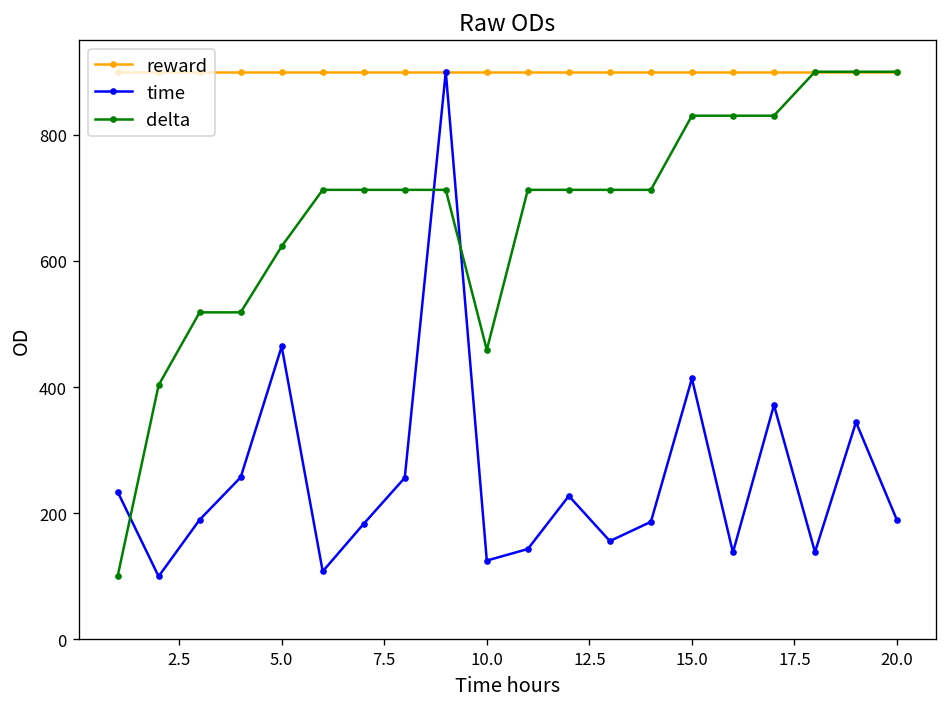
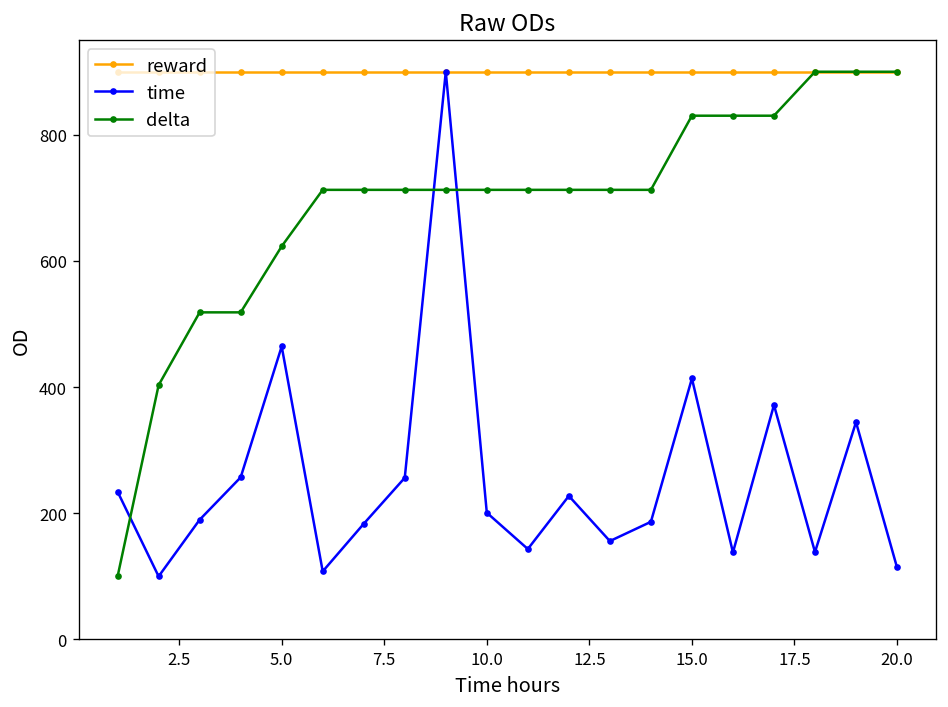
  {
    "reward": {
      "5.0": 900,
      "10.0": 900,
      "15.0": 900
    },
    "time": {
      "5.0": 460,
-     "10.0": 130,
+     "10.0": 200,
      "15.0": 410,
-     "20.0": 190
+     "20.0": 110
    },
    "delta": {
      "5.0": 620,
-     "10.0": 460,
+     "10.0": 710,
      "15.0": 830
    }
  }
